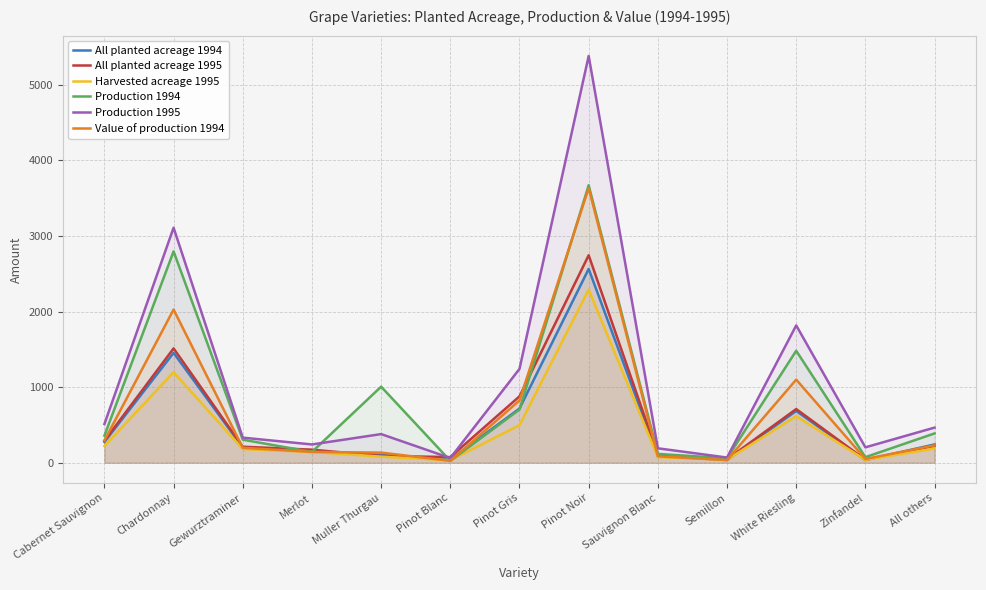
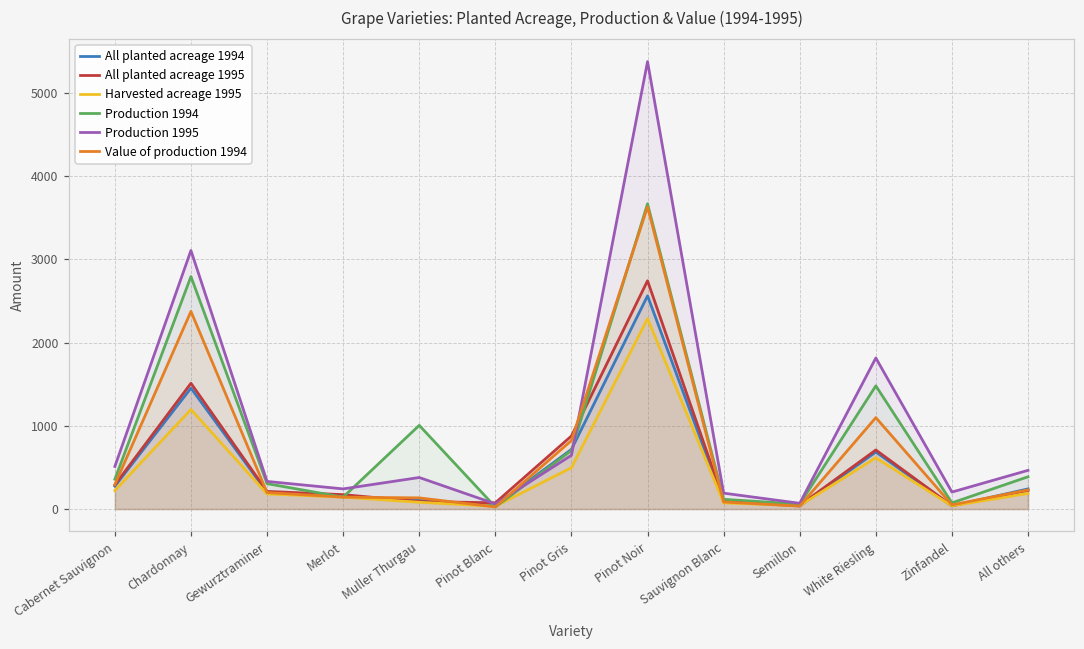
  {
    "All planted acreage 1994": {
      "Chardonnay": 1500,
      "Pinot Noir": 2600
    },
    "All planted acreage 1995": {
      "Chardonnay": 1500,
      "Pinot Gris": 900,
      "Pinot Noir": 2700
    },
    "Harvested acreage 1995": {
      "Cabernet Sauvignon": 200,
      "Chardonnay": 1200,
      "Pinot Gris": 500,
      "Pinot Noir": 2300,
      "White Riesling": 600,
      "All others": 200
    },
    "Production 1994": {
      "Cabernet Sauvignon": 400,
      "Chardonnay": 2800,
      "Muller Thurgau": 1000,
      "Pinot Noir": 3700,
      "White Riesling": 1500,
      "All others": 400
    },
    "Production 1995": {
      "Cabernet Sauvignon": 500,
      "Chardonnay": 3100,
      "Merlot": 200,
      "Muller Thurgau": 400,
-     "Pinot Gris": 1200,
+     "Pinot Gris": 600,
      "Pinot Noir": 5400,
      "Sauvignon Blanc": 200,
      "White Riesling": 1800,
      "Zinfandel": 200,
      "All others": 500
    },
    "Value of production 1994": {
-     "Chardonnay": 2000,
+     "Chardonnay": 2400,
      "Pinot Gris": 800,
      "Pinot Noir": 3600,
      "White Riesling": 1100
    }
  }
